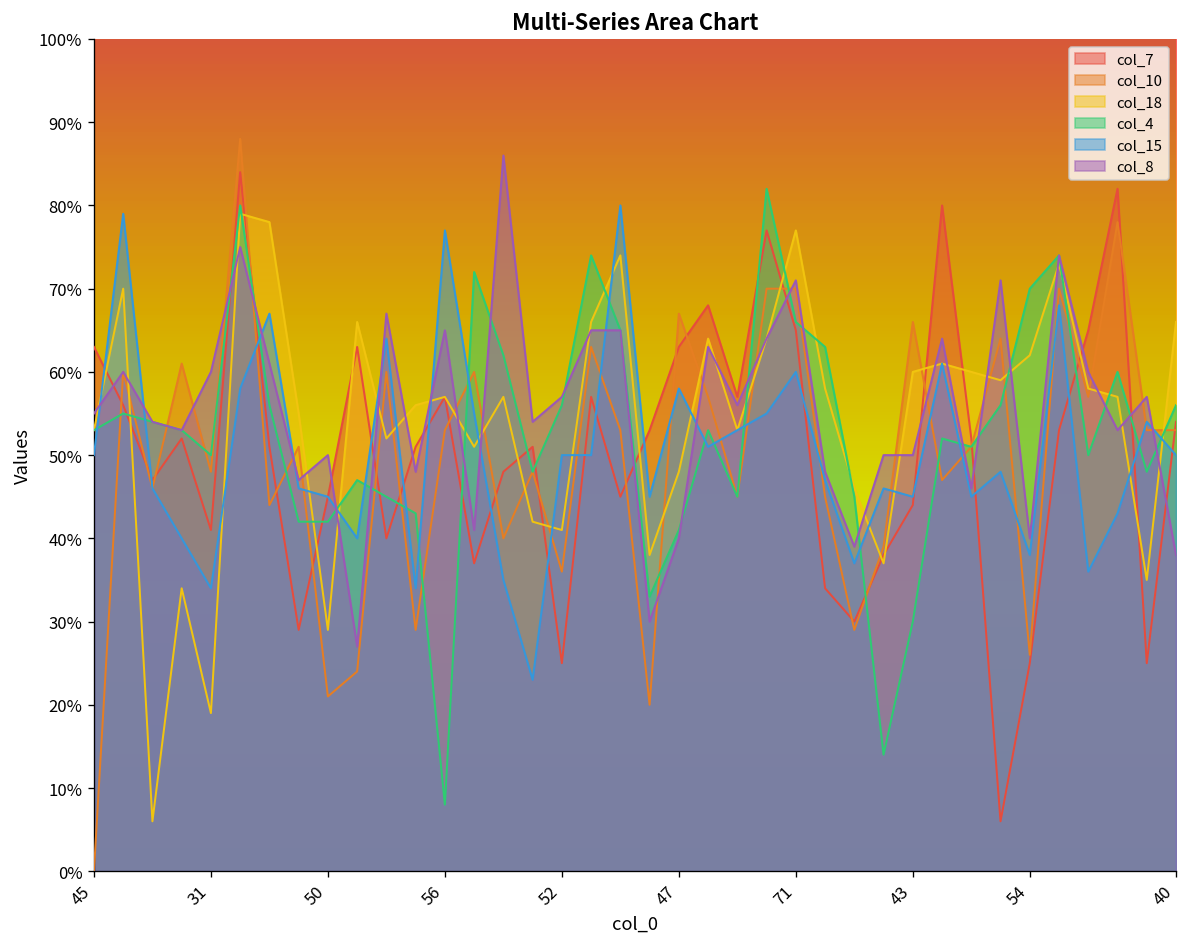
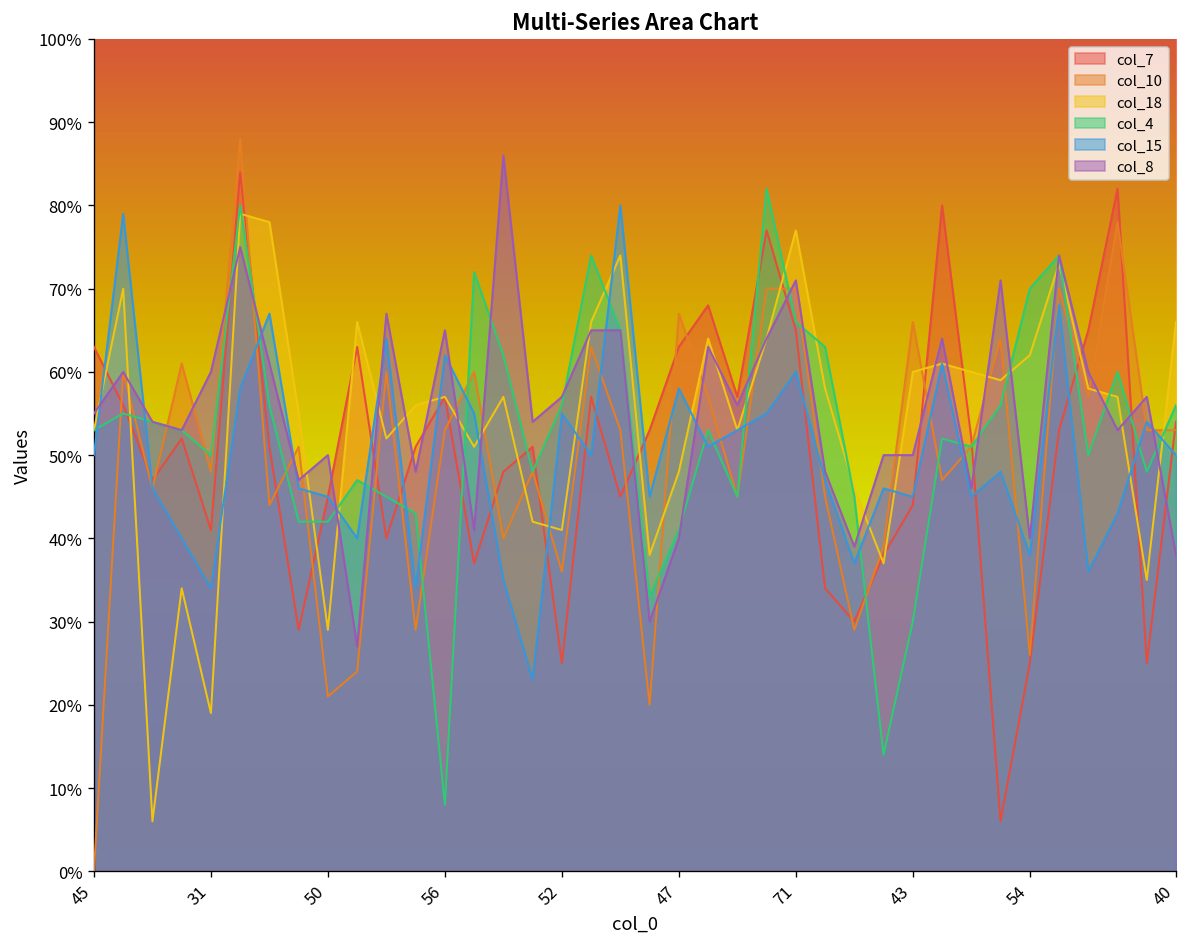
  {
    "col_4": {
      "50": "42%",
      "56": "8%",
      "52": "56%",
      "47": "41%",
      "71": "66%",
      "43": "30%",
      "54": "70%",
      "40": "56%"
    },
    "col_15": {
      "45": "50%",
-     "56": "77%",
-     "52": "50%",
+     "56": "62%",
+     "52": "55%",
      "47": "58%",
      "71": "60%",
      "43": "45%",
      "54": "38%",
      "40": "50%"
    },
    "col_8": {
      "45": "55%",
      "50": "50%",
      "56": "65%",
      "52": "57%",
      "47": "40%",
      "71": "71%",
      "43": "50%",
      "54": "40%",
      "40": "38%"
    }
  }
